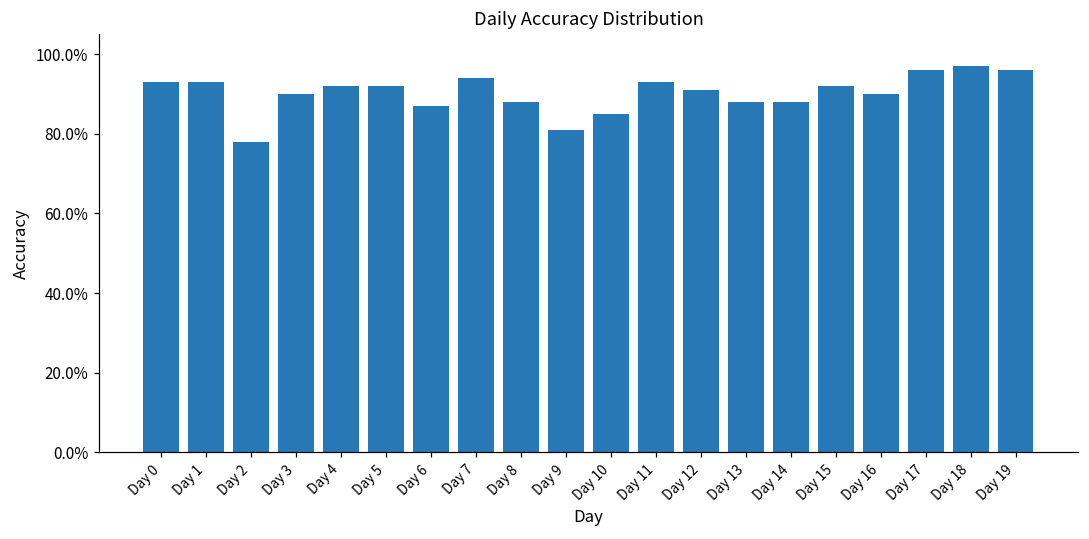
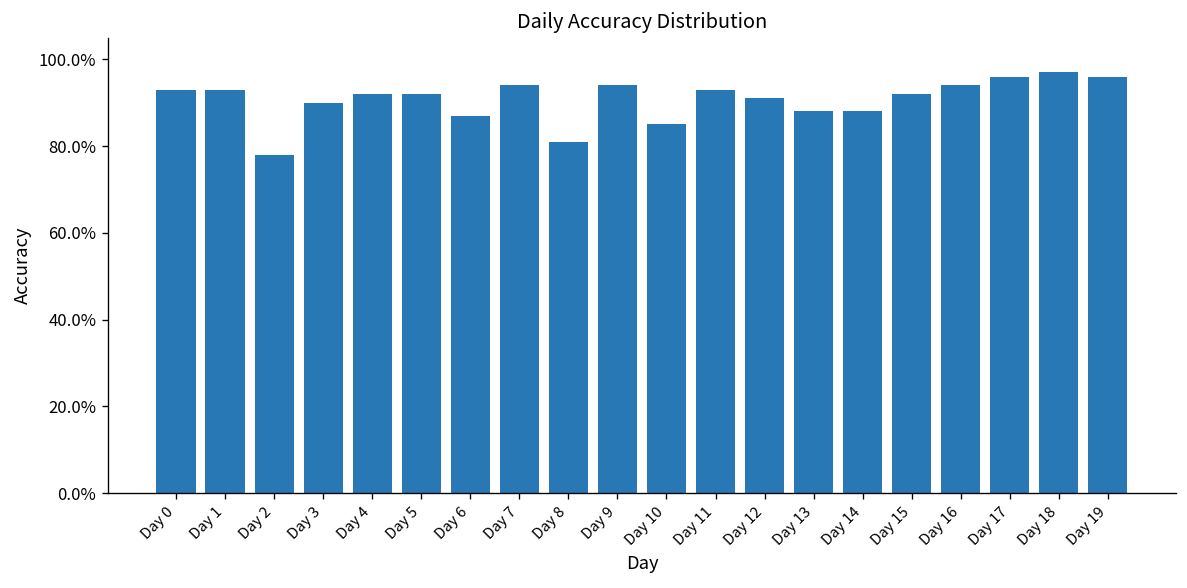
  {
    "Day 0": "93%",
    "Day 1": "93%",
    "Day 2": "78%",
    "Day 3": "90%",
    "Day 4": "92%",
    "Day 5": "92%",
    "Day 6": "87%",
    "Day 7": "94%",
-   "Day 8": "88%",
-   "Day 9": "81%",
+   "Day 8": "81%",
+   "Day 9": "94%",
    "Day 10": "85%",
    "Day 11": "93%",
    "Day 12": "91%",
    "Day 13": "88%",
    "Day 14": "88%",
    "Day 15": "92%",
-   "Day 16": "90%",
+   "Day 16": "94%",
    "Day 17": "96%",
    "Day 18": "97%",
    "Day 19": "96%"
  }
